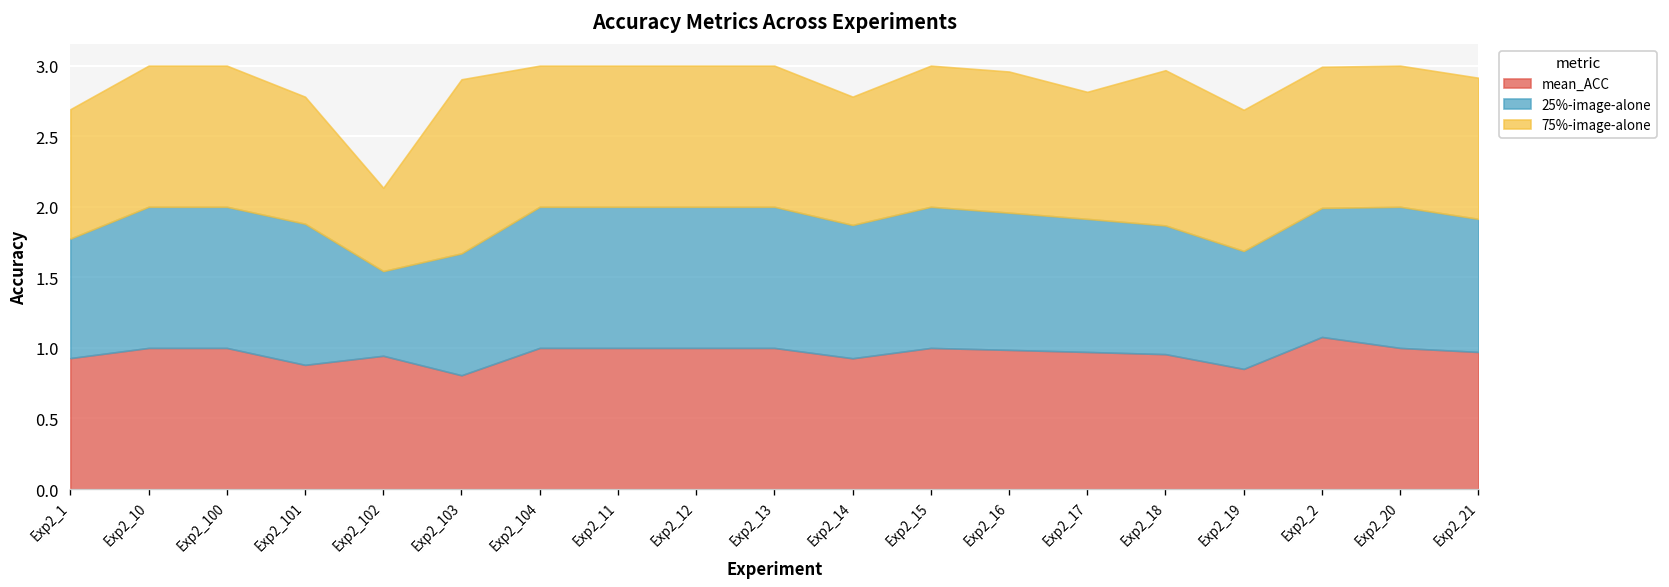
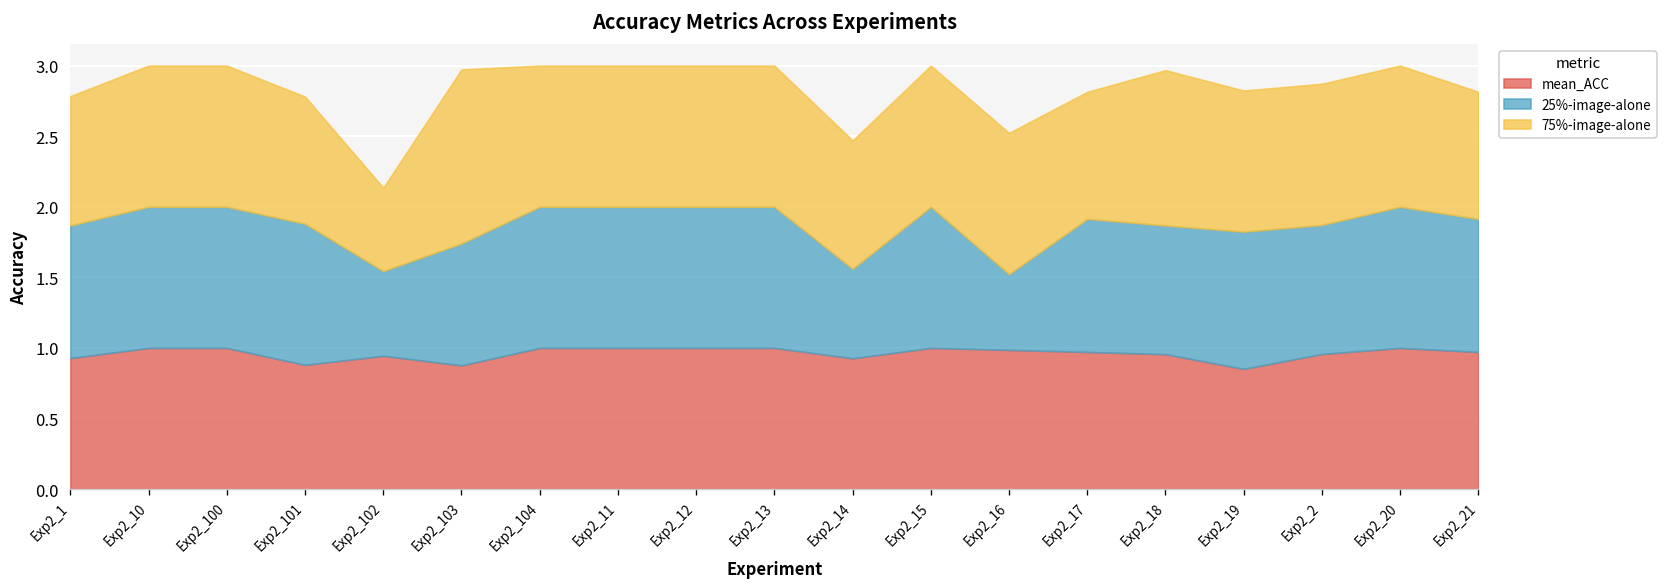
  {
    "mean_ACC": {
      "Exp2_1": 0.93,
      "Exp2_10": 1.00,
      "Exp2_100": 1.00,
      "Exp2_101": 0.88,
      "Exp2_102": 0.94,
-     "Exp2_103": 0.81,
+     "Exp2_103": 0.88,
      "Exp2_104": 1.00,
      "Exp2_11": 1.00,
      "Exp2_12": 1.00,
      "Exp2_13": 1.00,
      "Exp2_14": 0.93,
      "Exp2_15": 1.00,
      "Exp2_16": 0.99,
      "Exp2_17": 0.97,
      "Exp2_18": 0.96,
      "Exp2_19": 0.85,
-     "Exp2_2": 1.08,
+     "Exp2_2": 0.96,
      "Exp2_20": 1.00,
      "Exp2_21": 0.97
    },
    "25%-image-alone": {
-     "Exp2_1": 0.85,
+     "Exp2_1": 0.94,
      "Exp2_10": 1.00,
      "Exp2_100": 1.00,
      "Exp2_101": 1.00,
      "Exp2_102": 0.60,
      "Exp2_103": 0.86,
      "Exp2_104": 1.00,
      "Exp2_11": 1.00,
      "Exp2_12": 1.00,
      "Exp2_13": 1.00,
-     "Exp2_14": 0.94,
+     "Exp2_14": 0.63,
      "Exp2_15": 1.00,
-     "Exp2_16": 0.97,
+     "Exp2_16": 0.54,
      "Exp2_17": 0.94,
      "Exp2_18": 0.91,
-     "Exp2_19": 0.84,
+     "Exp2_19": 0.97,
      "Exp2_2": 0.91,
      "Exp2_20": 1.00,
      "Exp2_21": 0.94
    },
    "75%-image-alone": {
      "Exp2_1": 0.9,
      "Exp2_10": 1.0,
      "Exp2_100": 1.0,
      "Exp2_101": 0.9,
      "Exp2_102": 0.6,
      "Exp2_103": 1.23,
      "Exp2_104": 1.0,
      "Exp2_11": 1.0,
      "Exp2_12": 1.0,
      "Exp2_13": 1.0,
      "Exp2_14": 0.9,
      "Exp2_15": 1.0,
      "Exp2_16": 1.0,
      "Exp2_17": 0.9,
      "Exp2_18": 1.1,
      "Exp2_19": 1.0,
      "Exp2_2": 1.0,
      "Exp2_20": 1.0,
-     "Exp2_21": 1.0
+     "Exp2_21": 0.9
    }
  }
